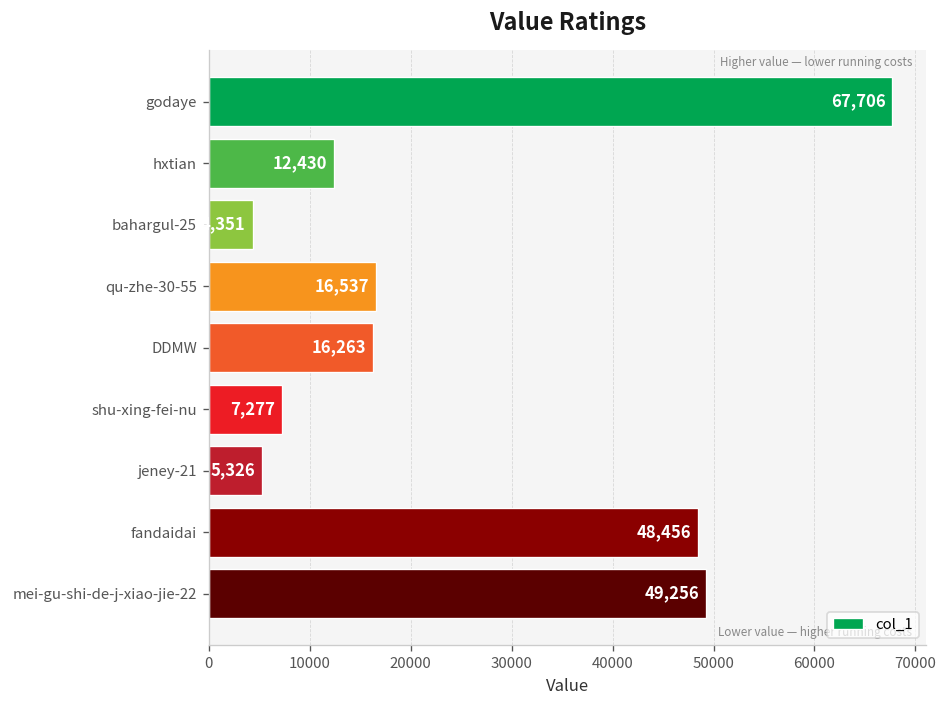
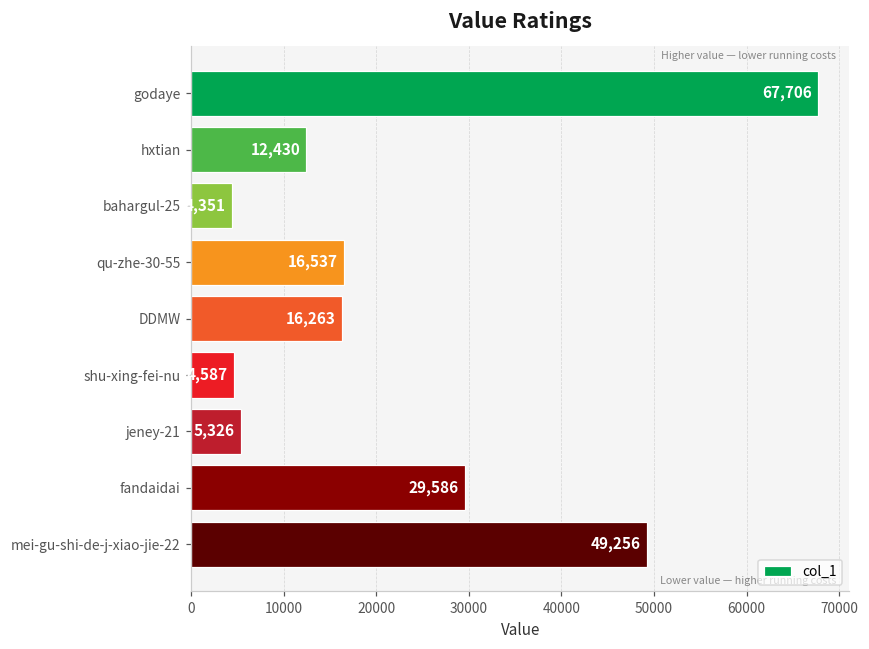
  {
    "godaye": "67,706",
    "hxtian": "12,430",
    "bahargul-25": "4,351",
    "qu-zhe-30-55": "16,537",
    "DDMW": "16,263",
-   "shu-xing-fei-nu": "7,277",
+   "shu-xing-fei-nu": "4,587",
    "jeney-21": "5,326",
-   "fandaidai": "48,456",
+   "fandaidai": "29,586",
    "mei-gu-shi-de-j-xiao-jie-22": "49,256"
  }
